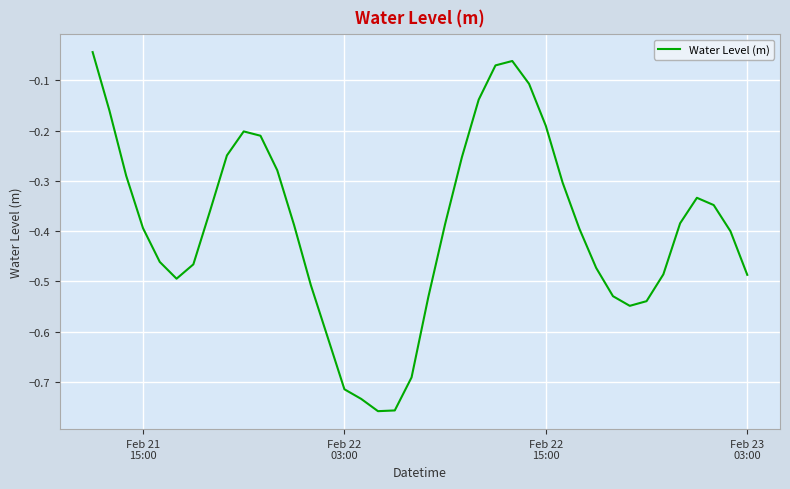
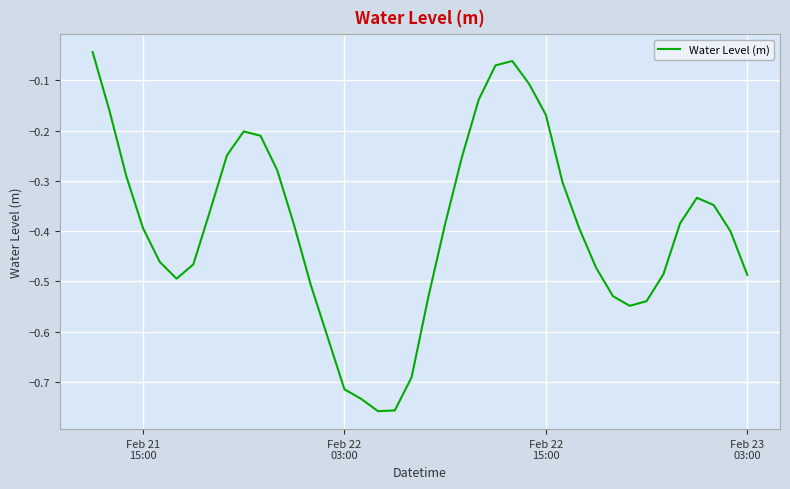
  {
    "Feb 21 15:00": -0.39,
    "Feb 22 03:00": -0.71,
-   "Feb 22 15:00": -0.19,
+   "Feb 22 15:00": -0.17,
    "Feb 23 03:00": -0.49
  }
